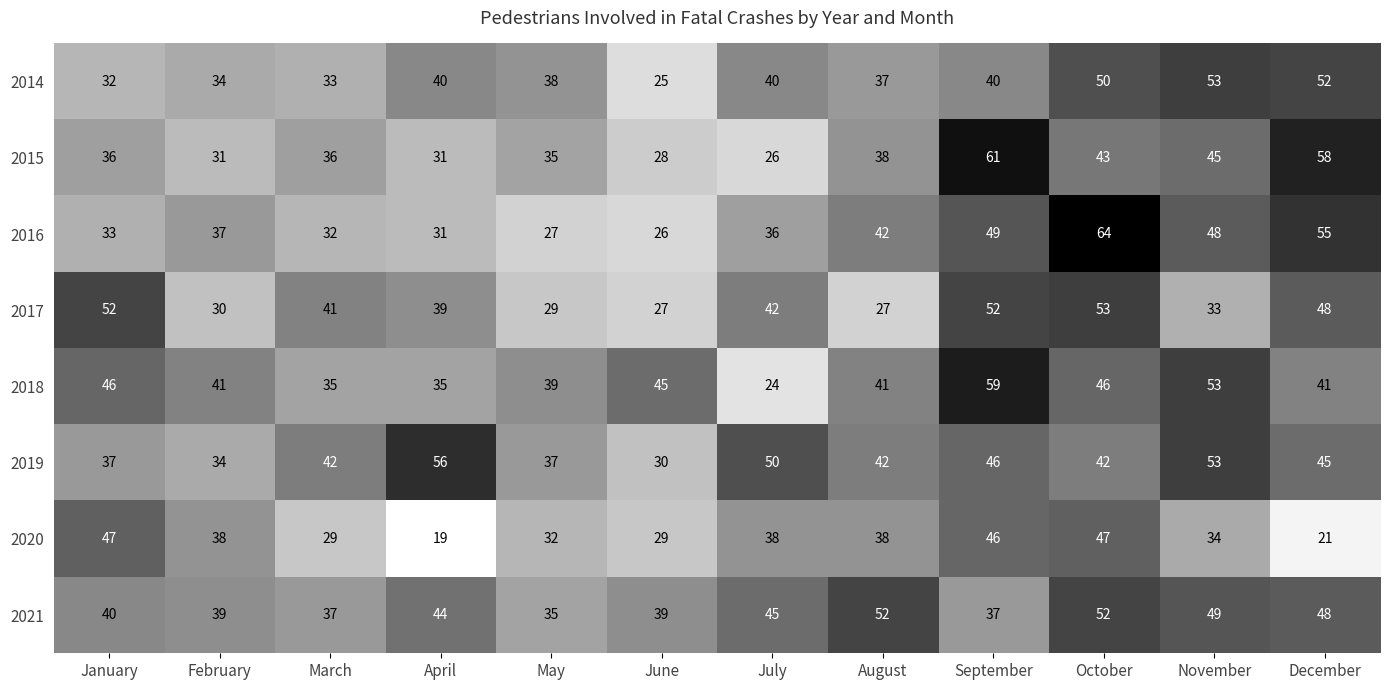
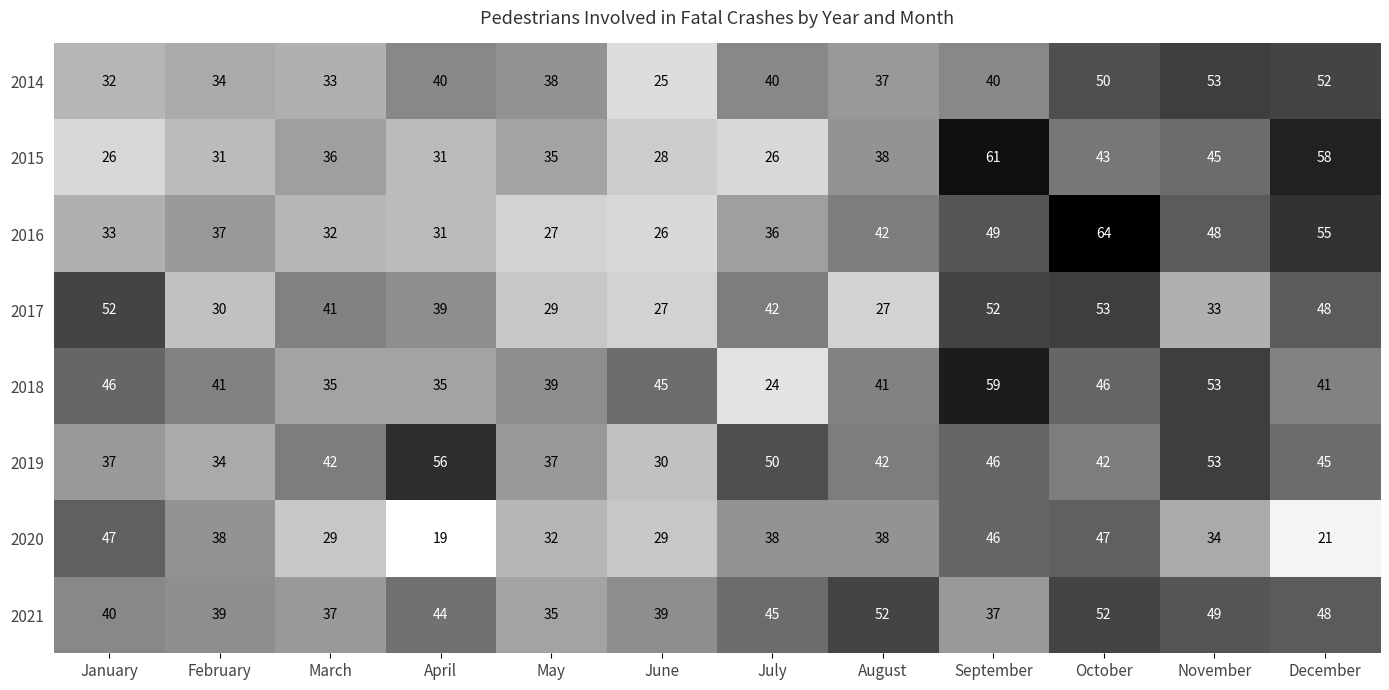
  {
    "2014": {
      "January": 32,
      "February": 34,
      "March": 33,
      "April": 40,
      "May": 38,
      "June": 25,
      "July": 40,
      "August": 37,
      "September": 40,
      "October": 50,
      "November": 53,
      "December": 52
    },
    "2015": {
-     "January": 36,
+     "January": 26,
      "February": 31,
      "March": 36,
      "April": 31,
      "May": 35,
      "June": 28,
      "July": 26,
      "August": 38,
      "September": 61,
      "October": 43,
      "November": 45,
      "December": 58
    },
    "2016": {
      "January": 33,
      "February": 37,
      "March": 32,
      "April": 31,
      "May": 27,
      "June": 26,
      "July": 36,
      "August": 42,
      "September": 49,
      "October": 64,
      "November": 48,
      "December": 55
    },
    "2017": {
      "January": 52,
      "February": 30,
      "March": 41,
      "April": 39,
      "May": 29,
      "June": 27,
      "July": 42,
      "August": 27,
      "September": 52,
      "October": 53,
      "November": 33,
      "December": 48
    },
    "2018": {
      "January": 46,
      "February": 41,
      "March": 35,
      "April": 35,
      "May": 39,
      "June": 45,
      "July": 24,
      "August": 41,
      "September": 59,
      "October": 46,
      "November": 53,
      "December": 41
    },
    "2019": {
      "January": 37,
      "February": 34,
      "March": 42,
      "April": 56,
      "May": 37,
      "June": 30,
      "July": 50,
      "August": 42,
      "September": 46,
      "October": 42,
      "November": 53,
      "December": 45
    },
    "2020": {
      "January": 47,
      "February": 38,
      "March": 29,
      "April": 19,
      "May": 32,
      "June": 29,
      "July": 38,
      "August": 38,
      "September": 46,
      "October": 47,
      "November": 34,
      "December": 21
    },
    "2021": {
      "January": 40,
      "February": 39,
      "March": 37,
      "April": 44,
      "May": 35,
      "June": 39,
      "July": 45,
      "August": 52,
      "September": 37,
      "October": 52,
      "November": 49,
      "December": 48
    }
  }
